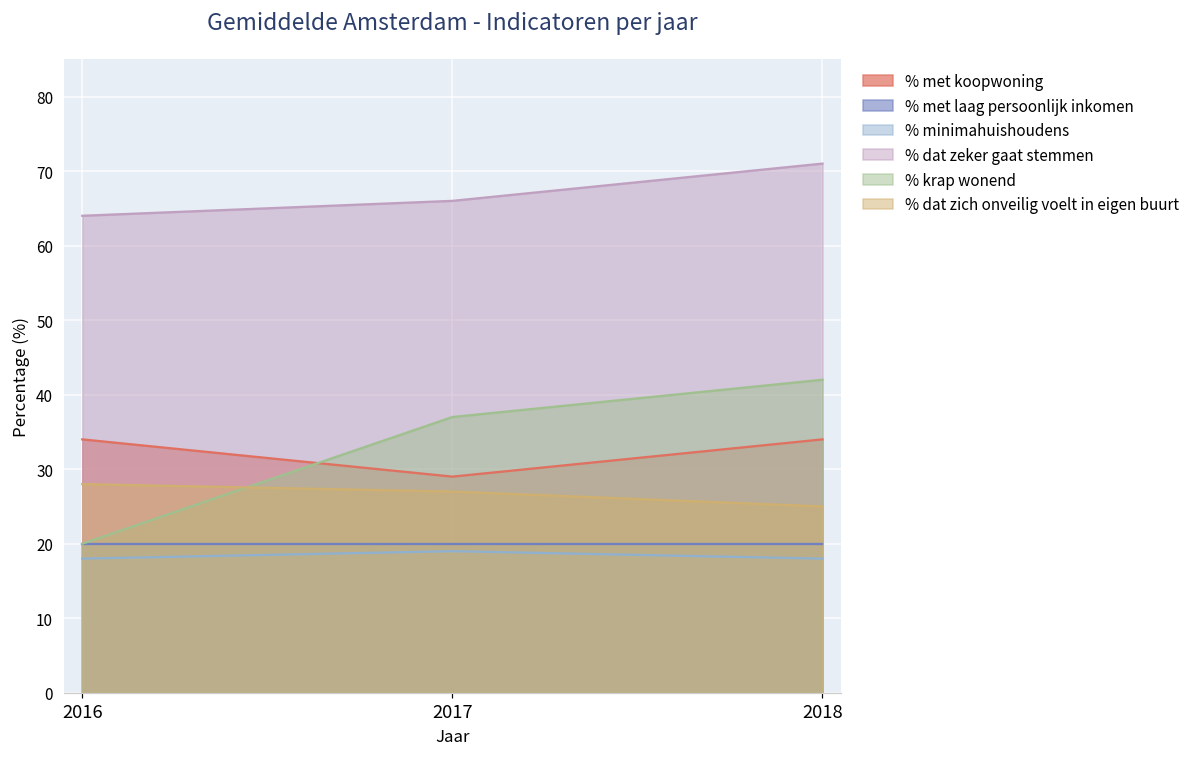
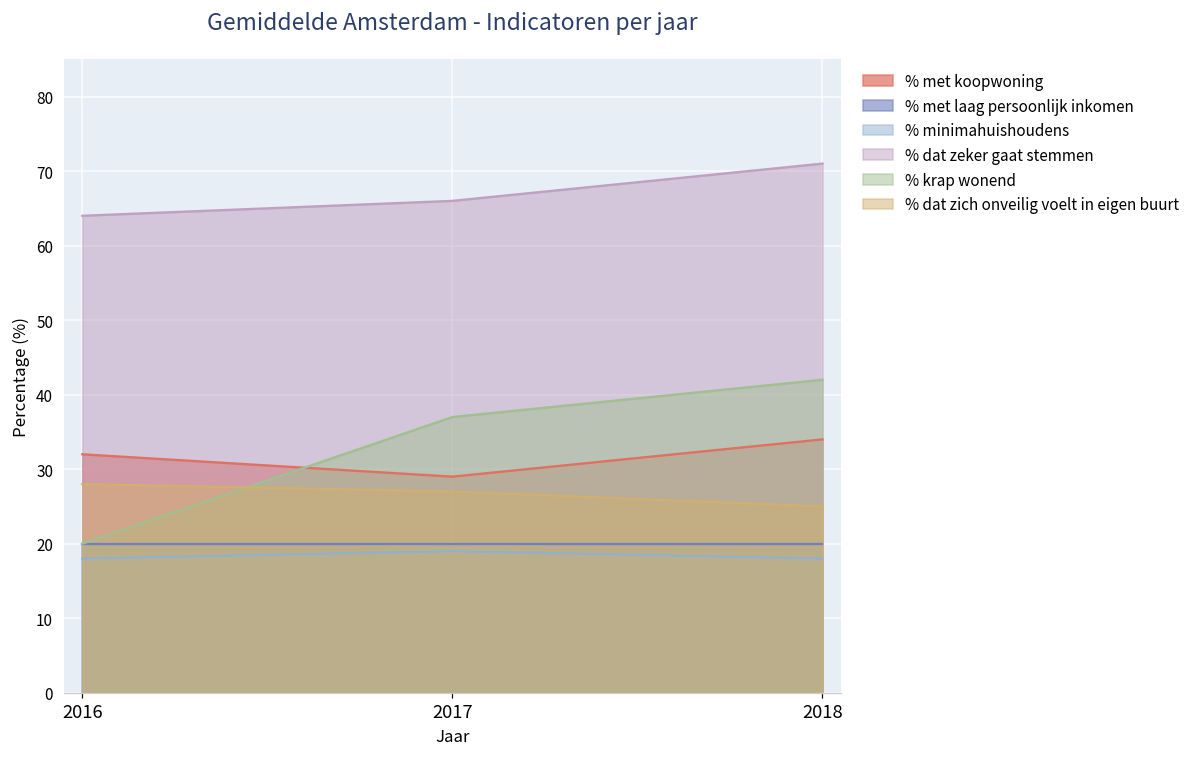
  {
    "% met koopwoning": {
-     "2016": 34,
+     "2016": 32,
      "2017": 29,
      "2018": 34
    }
  }
